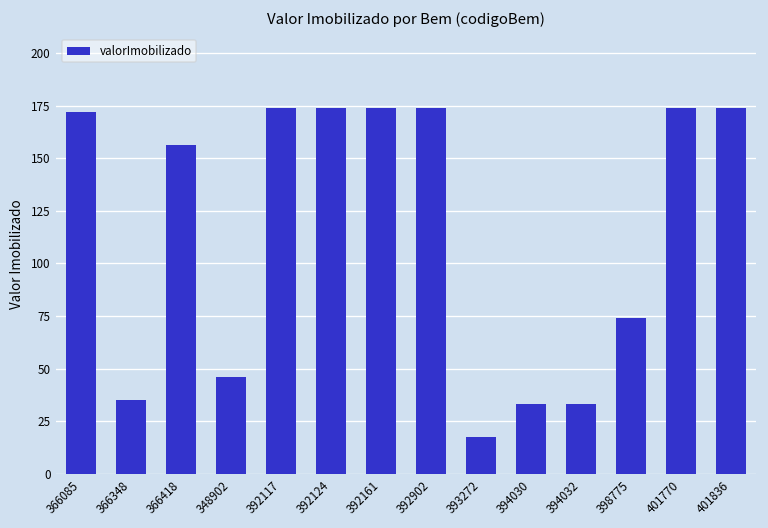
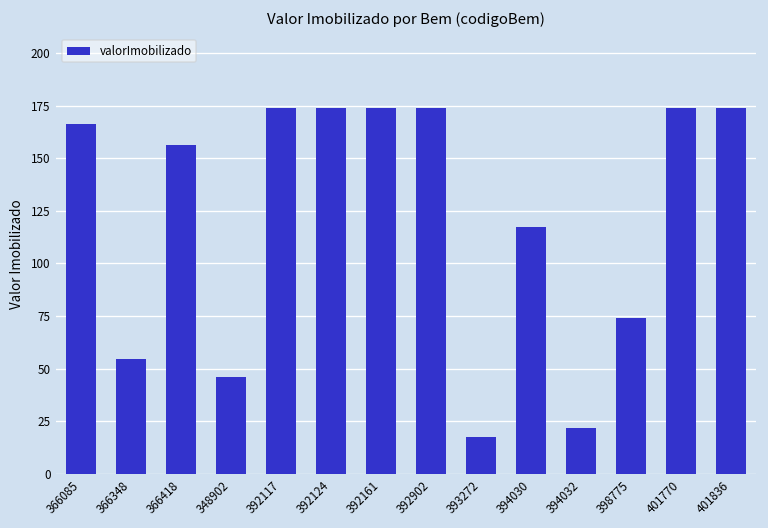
  {
-   "366085": 172,
-   "366348": 35,
+   "366085": 166,
+   "366348": 55,
    "366418": 156,
    "348902": 46,
    "392117": 174,
    "392124": 174,
    "392161": 174,
    "392902": 174,
    "393272": 18,
-   "394030": 33,
-   "394032": 33,
+   "394030": 117,
+   "394032": 22,
    "398775": 74,
    "401770": 174,
    "401836": 174
  }
